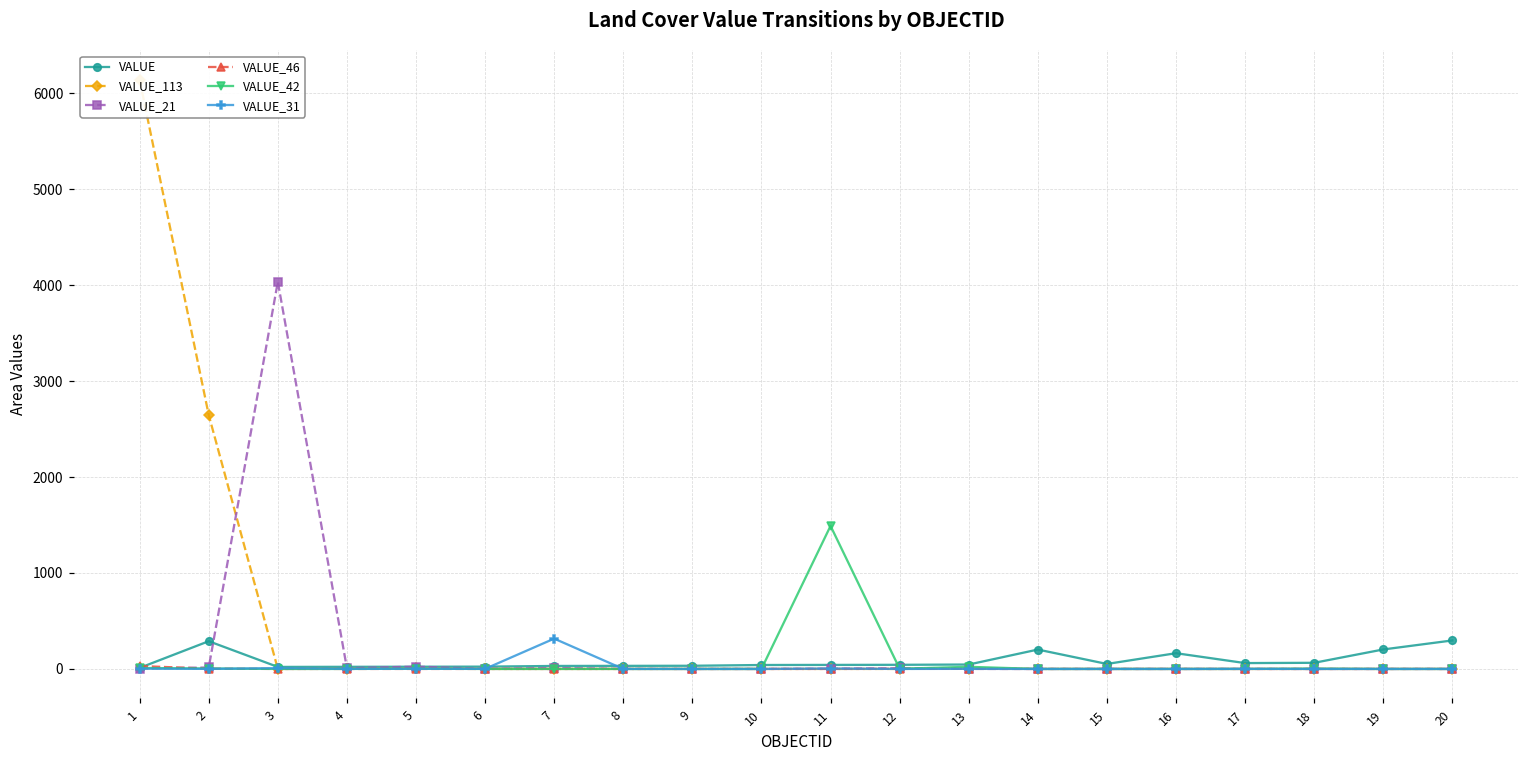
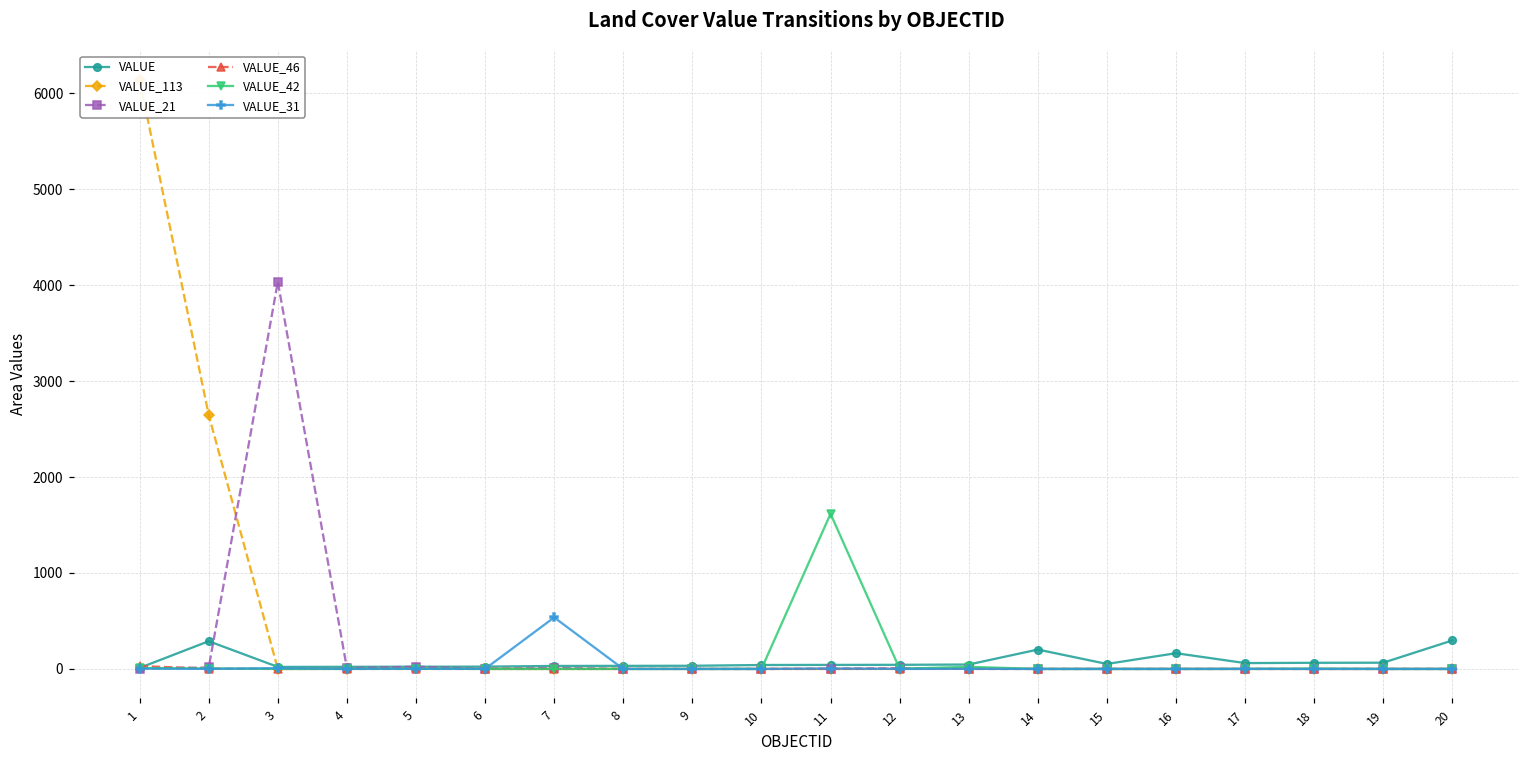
  {
    "VALUE": {
      "2": 300,
      "8": 0,
      "9": 0,
      "10": 0,
      "11": 0,
      "12": 0,
      "14": 200,
      "15": 100,
      "16": 200,
      "17": 100,
      "18": 100,
-     "19": 200,
+     "19": 100,
      "20": 300
    },
    "VALUE_113": {
      "2": 2600
    },
    "VALUE_21": {
      "3": 4000
    },
    "VALUE_42": {
-     "11": 1500
+     "11": 1600
    },
    "VALUE_31": {
-     "7": 300
+     "7": 500
    }
  }
